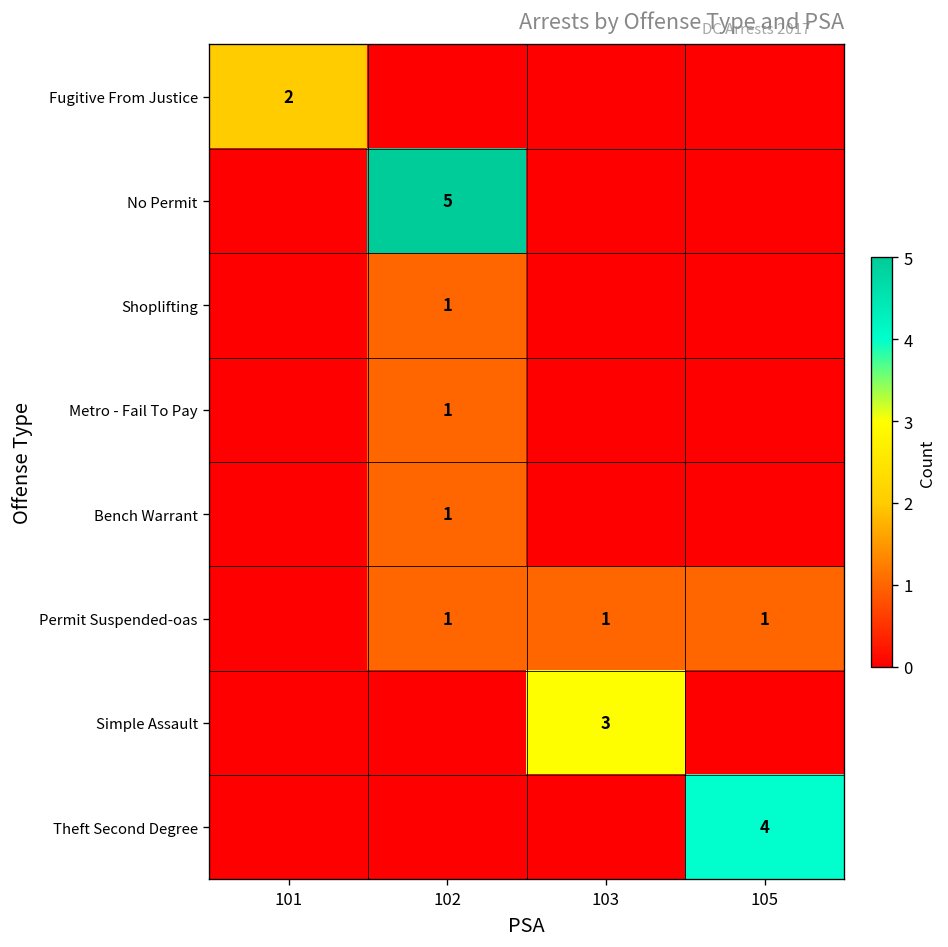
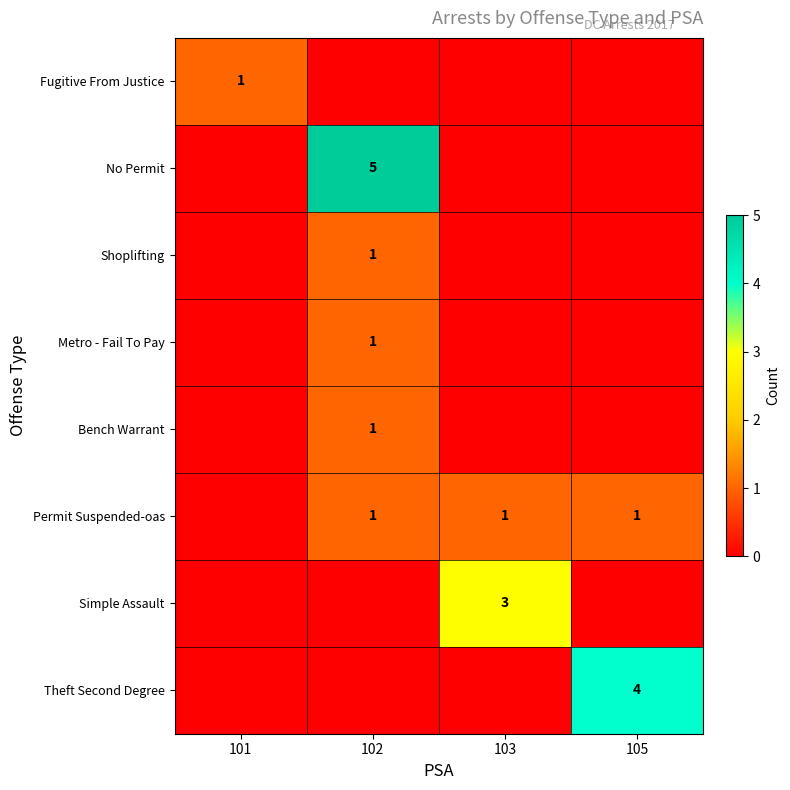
  {
    "Fugitive From Justice": {
-     "101": 2
+     "101": 1
    },
    "No Permit": {
      "102": 5
    },
    "Shoplifting": {
      "102": 1
    },
    "Metro - Fail To Pay": {
      "102": 1
    },
    "Bench Warrant": {
      "102": 1
    },
    "Permit Suspended-oas": {
      "102": 1,
      "103": 1,
      "105": 1
    },
    "Simple Assault": {
      "103": 3
    },
    "Theft Second Degree": {
      "105": 4
    }
  }
